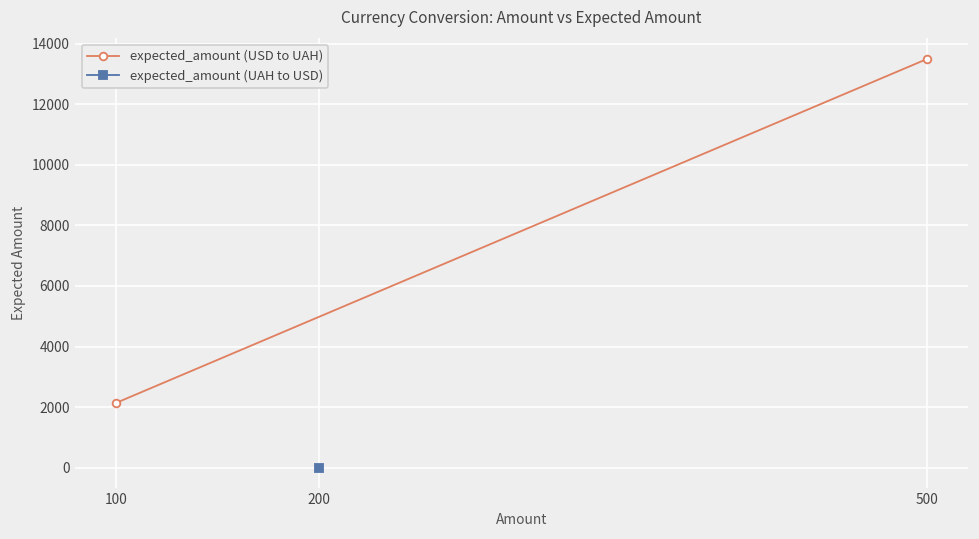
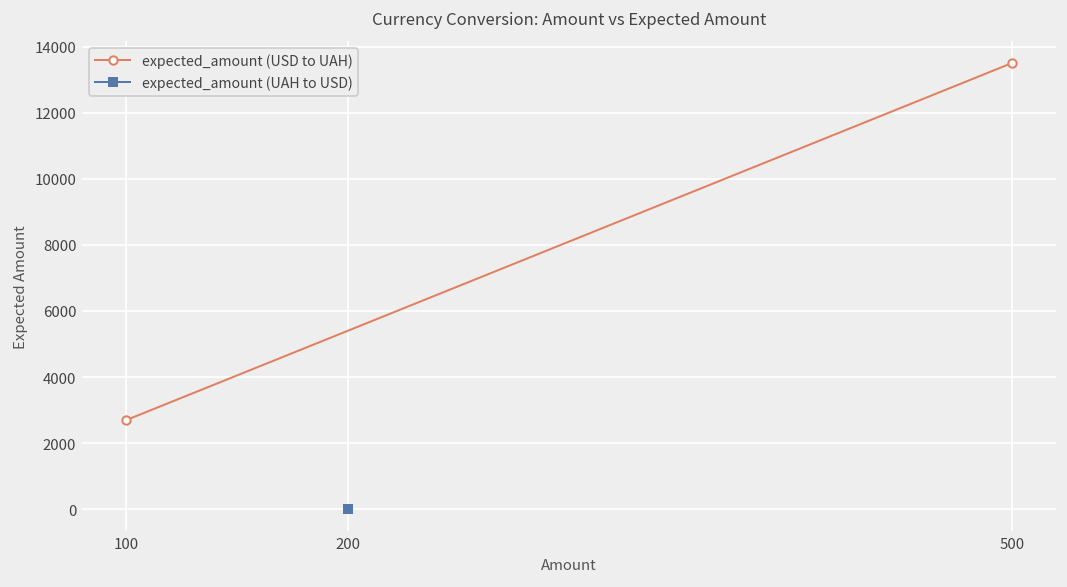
  {
    "expected_amount (USD to UAH)": {
-     "100": 2100,
+     "100": 2700,
      "500": 13500
    },
    "expected_amount (UAH to USD)": {
      "200": 0
    }
  }
